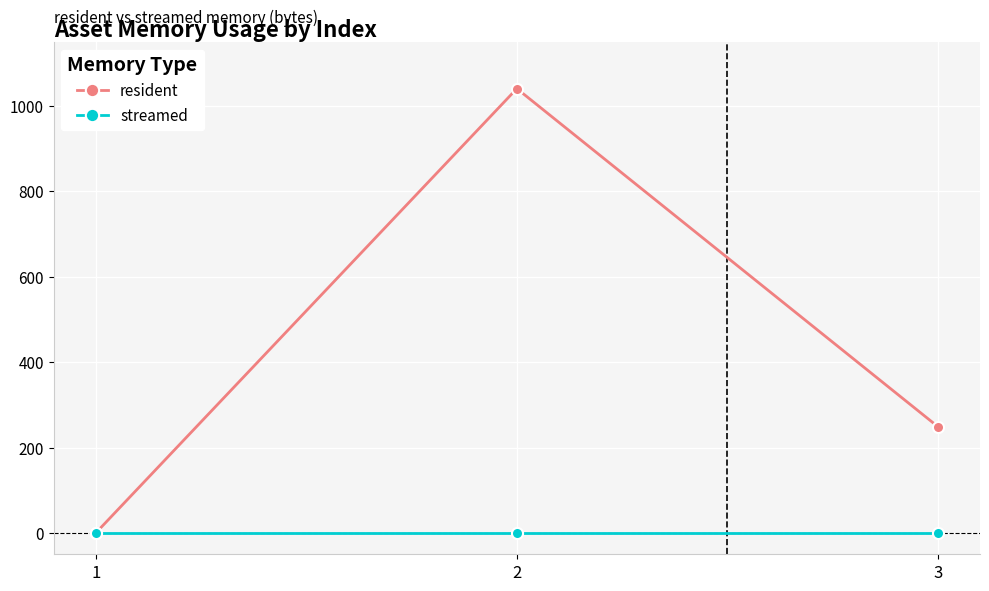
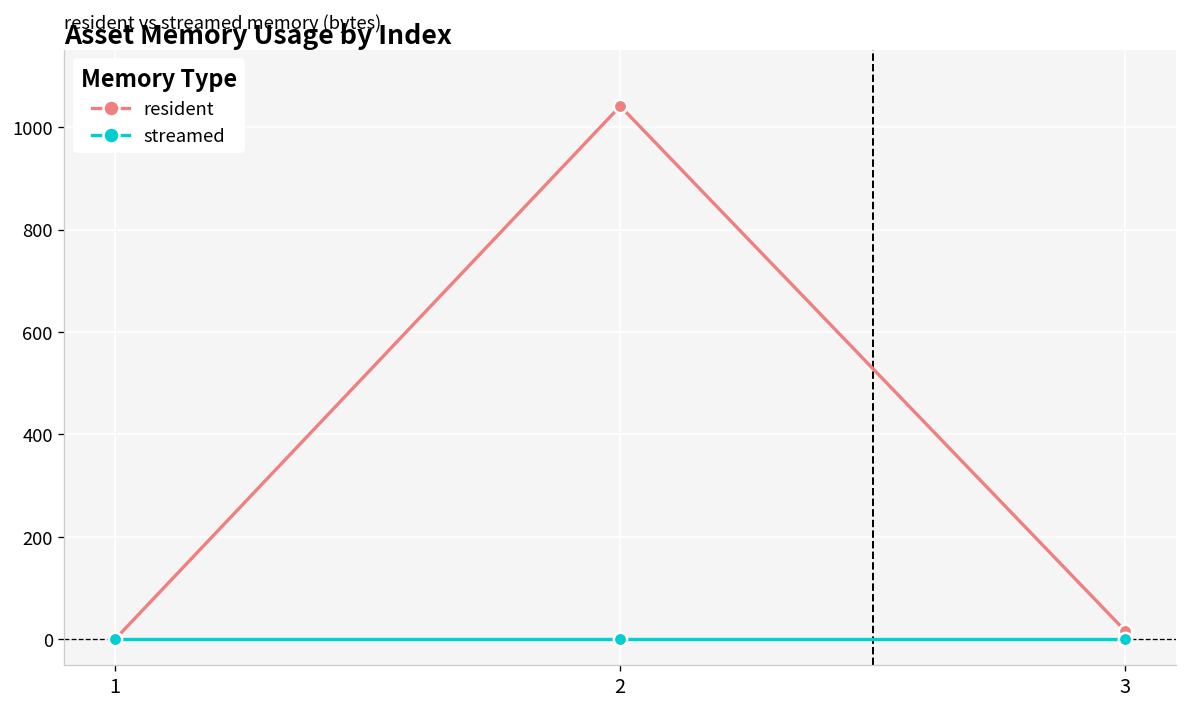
  {
    "resident": {
      "2": 1040,
-     "3": 250
+     "3": 20
    },
    "streamed": {
      "2": 0,
      "3": 0
    }
  }
